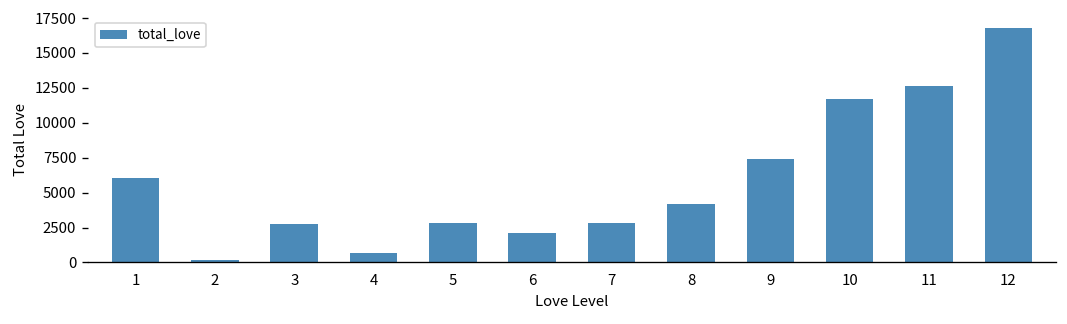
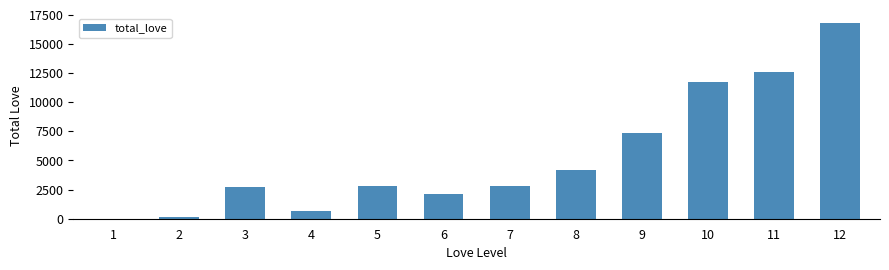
  {
-   "1": 6000,
+   "1": 0,
    "3": 2800,
    "4": 700,
    "5": 2800,
    "6": 2100,
    "7": 2800,
    "8": 4200,
    "9": 7400,
    "10": 11700,
    "11": 12600,
    "12": 16800
  }
